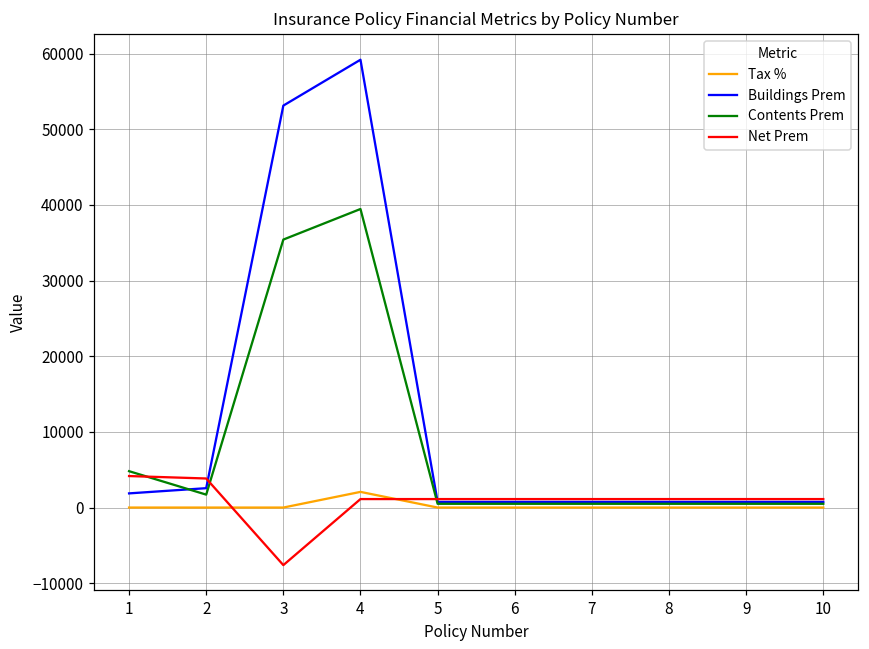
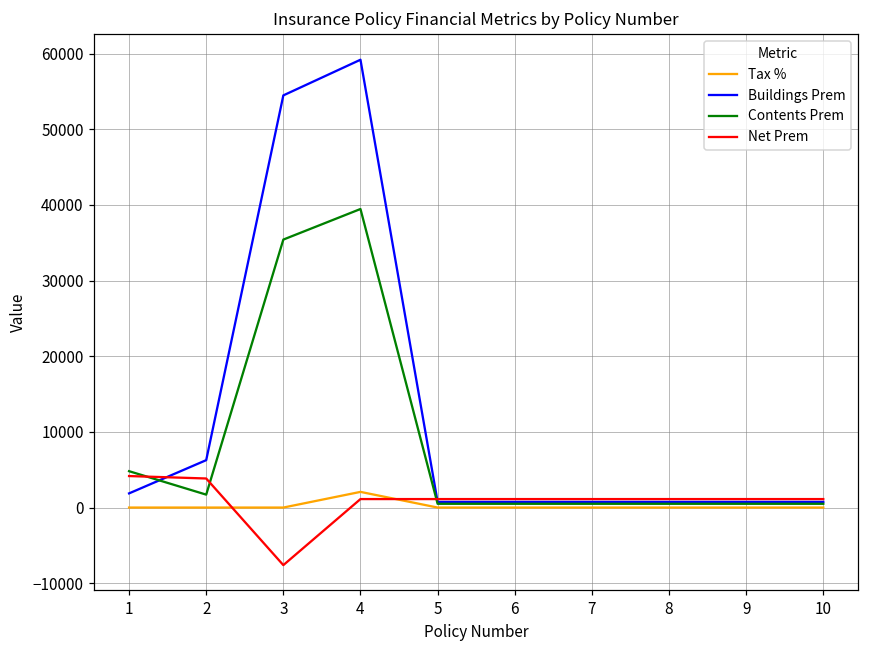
  {
    "Tax %": {
      "1": 0,
      "2": 0,
      "3": 0,
      "4": 2000,
      "5": 0,
      "6": 0,
      "7": 0,
      "8": 0,
      "9": 0,
      "10": 0
    },
    "Buildings Prem": {
      "1": 2000,
-     "2": 3000,
-     "3": 53000,
+     "2": 6000,
+     "3": 54000,
      "4": 59000
    },
    "Contents Prem": {
      "1": 5000,
      "2": 2000,
      "3": 35000,
      "4": 39000
    },
    "Net Prem": {
      "1": 4000,
      "2": 4000,
      "3": -8000,
      "4": 1000,
      "5": 1000,
      "6": 1000,
      "7": 1000,
      "8": 1000,
      "9": 1000,
      "10": 1000
    }
  }
